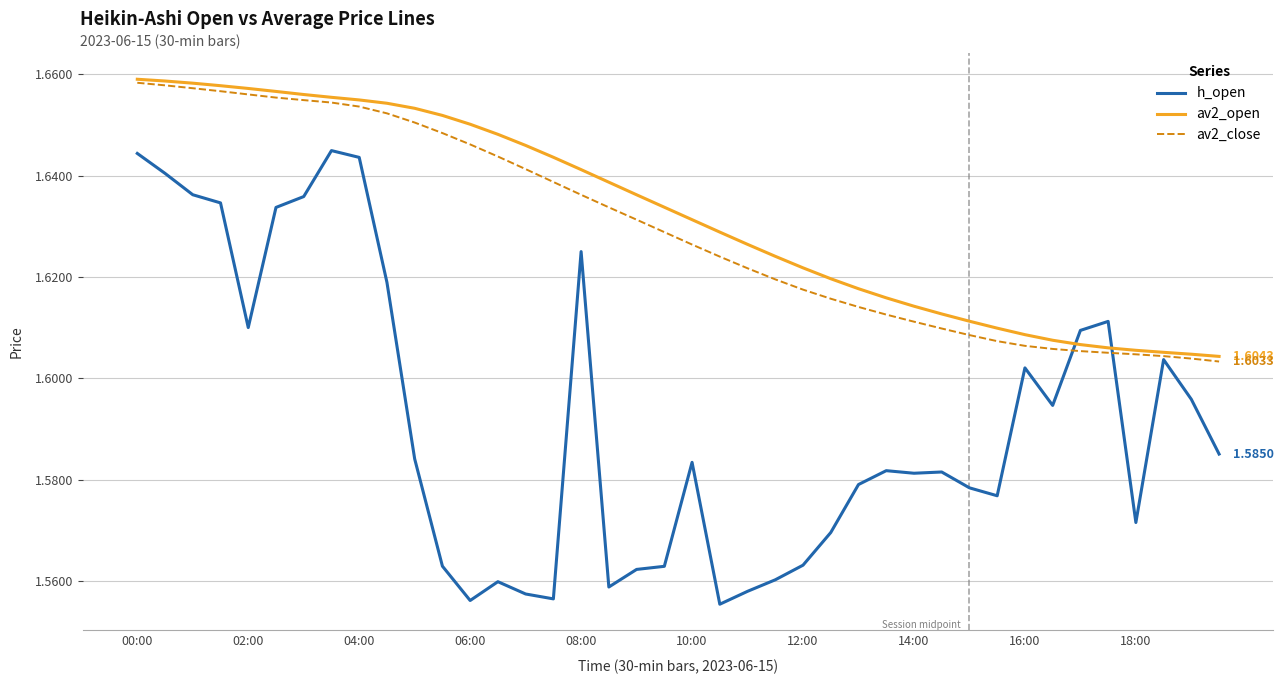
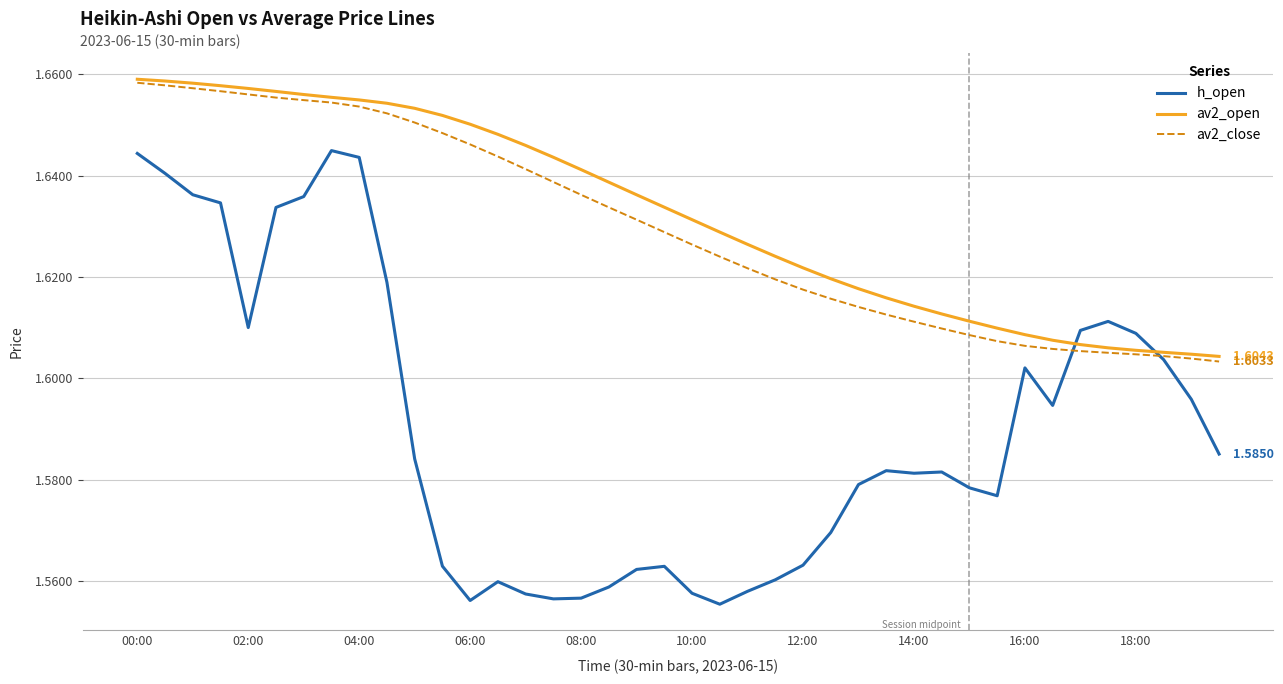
  {
    "h_open": {
      "00:00": 1.644,
      "02:00": 1.610,
      "04:00": 1.644,
      "06:00": 1.556,
-     "08:00": 1.625,
-     "10:00": 1.583,
+     "08:00": 1.557,
+     "10:00": 1.558,
      "12:00": 1.563,
      "14:00": 1.581,
      "16:00": 1.602,
-     "18:00": 1.572
+     "18:00": 1.609
    }
  }
